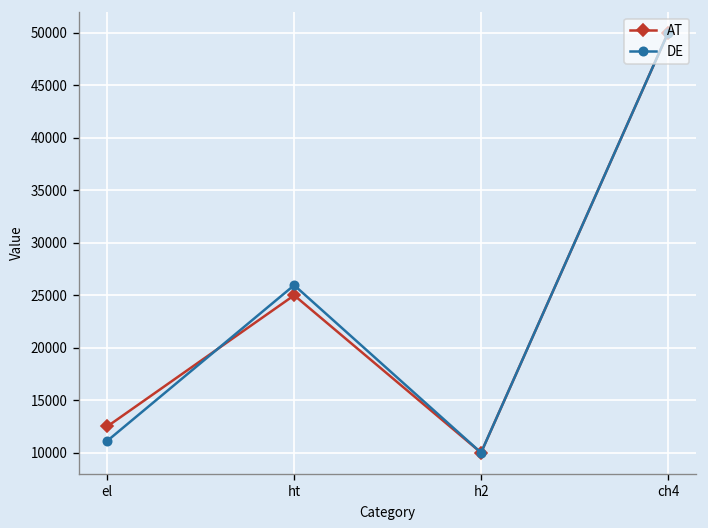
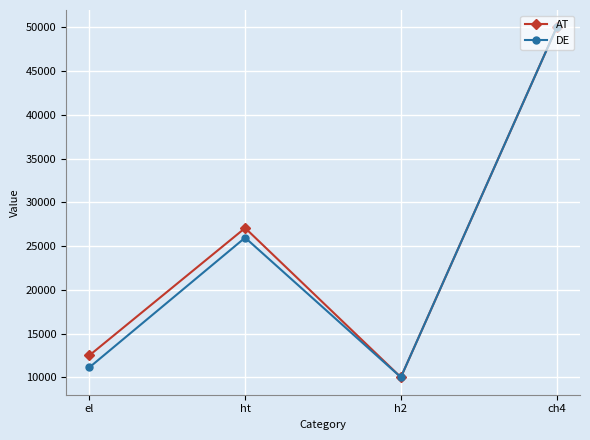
  {
    "AT": {
      "el": 13000,
-     "ht": 25000
+     "ht": 27000
    },
    "DE": {
      "el": 11000,
      "ht": 26000
    }
  }
